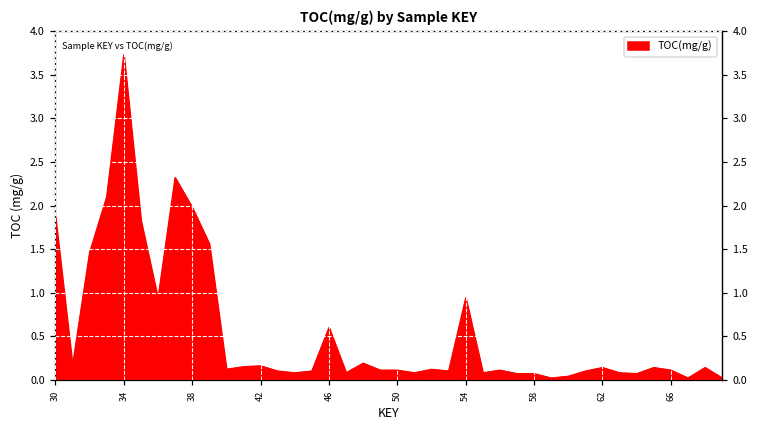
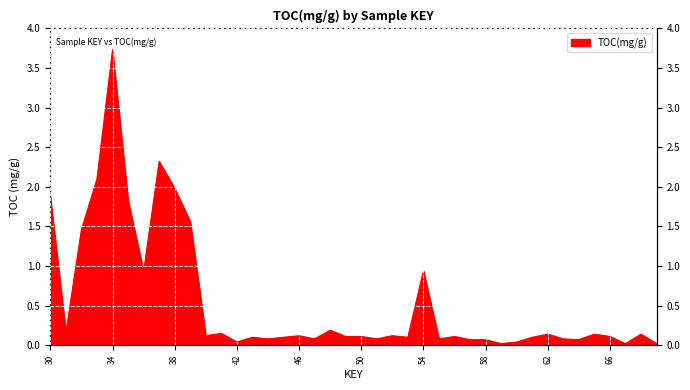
  {
    "30": 1.9,
    "34": 3.7,
    "38": 2.0,
-   "42": 0.2,
-   "46": 0.6,
+   "42": 0.0,
+   "46": 0.1,
    "50": 0.1,
    "54": 0.9,
    "58": 0.1,
    "62": 0.1,
    "66": 0.1
  }
